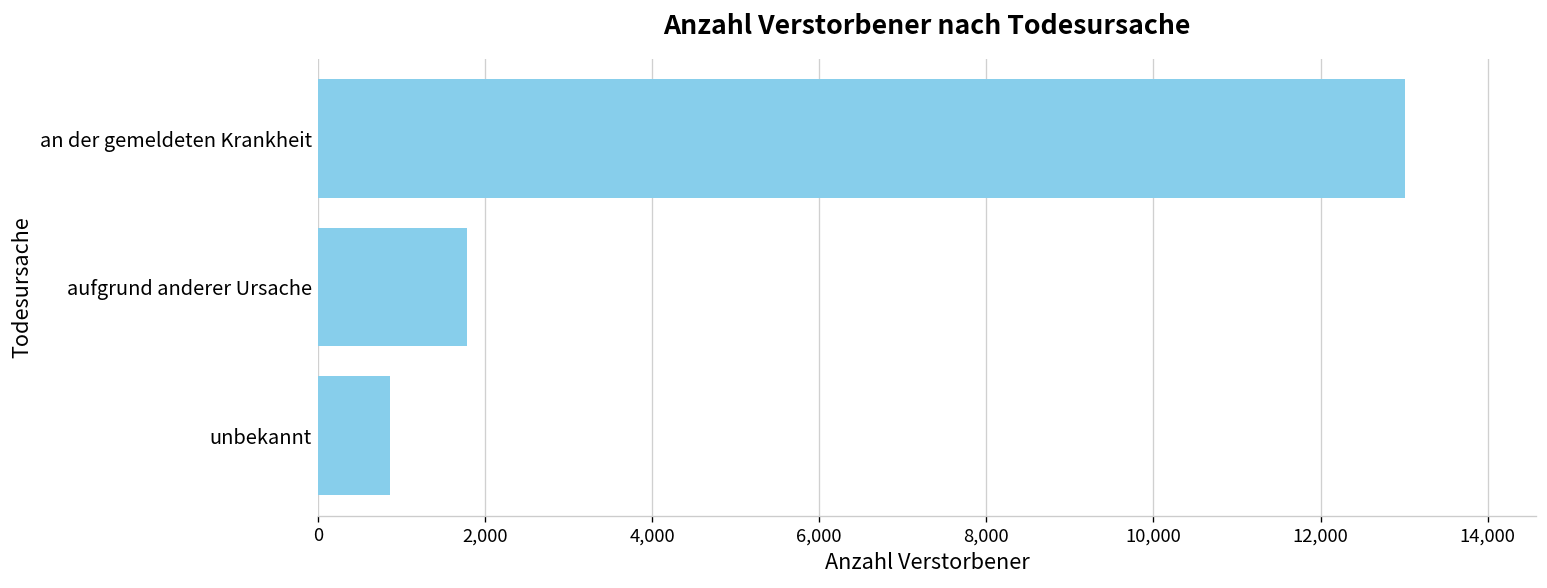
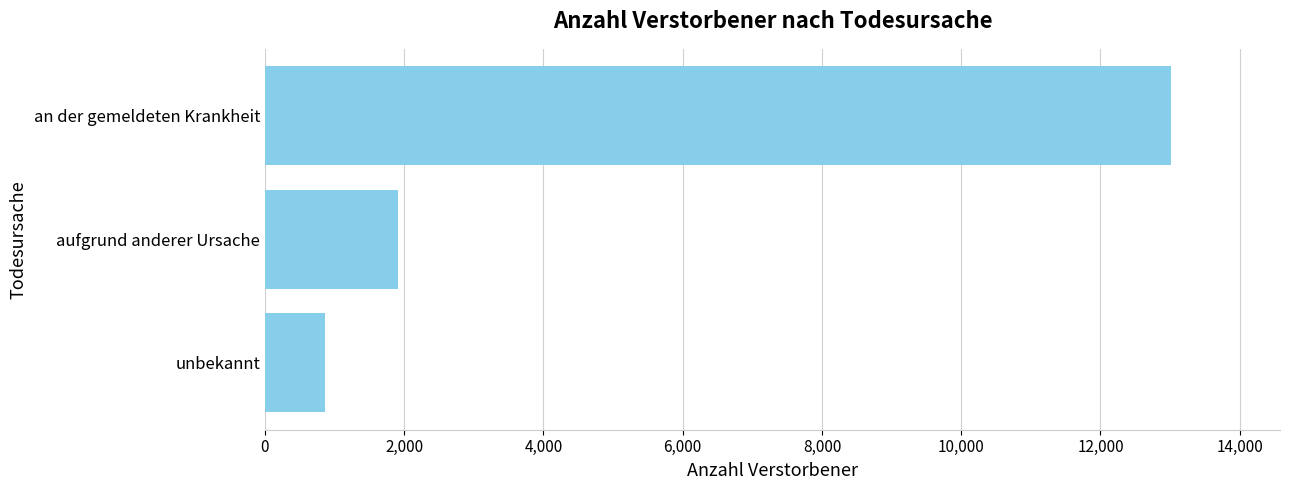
  {
    "an der gemeldeten Krankheit": "13,000",
-   "aufgrund anderer Ursache": "1,800",
+   "aufgrund anderer Ursache": "1,900",
    "unbekannt": "900"
  }
